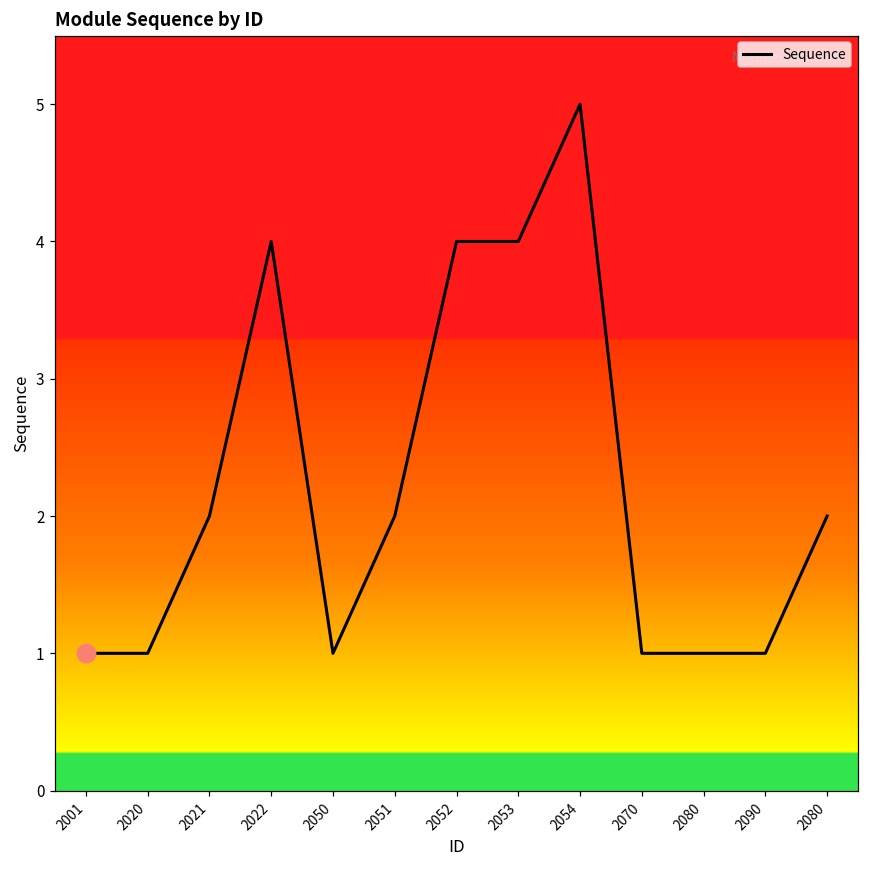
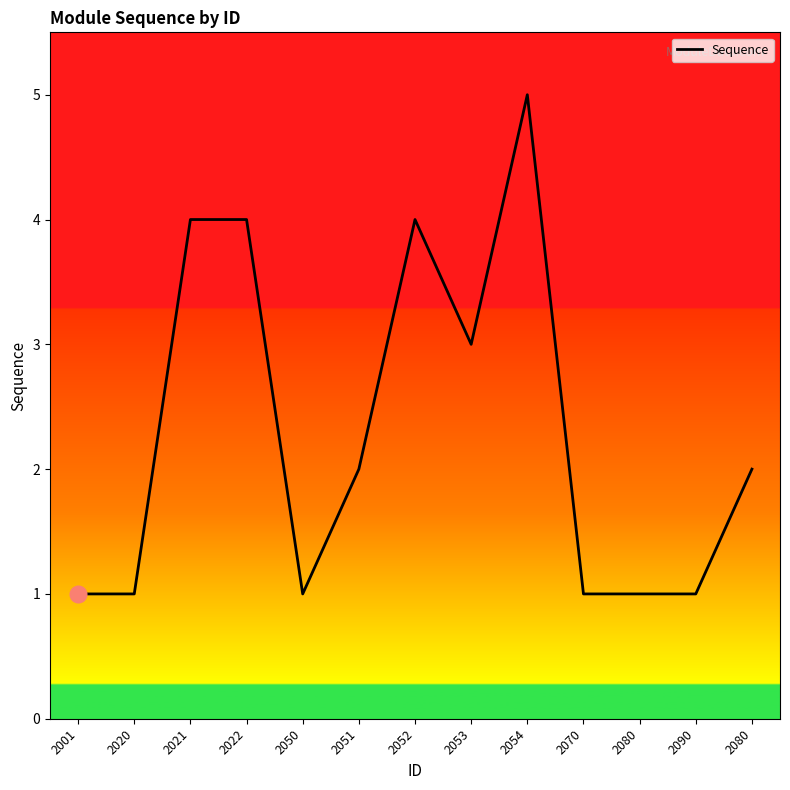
  {
    "Sequence": {
      "2020": 1,
-     "2021": 2,
+     "2021": 4,
      "2022": 4,
      "2050": 1,
      "2051": 2,
      "2052": 4,
-     "2053": 4,
+     "2053": 3,
      "2054": 5,
      "2070": 1,
      "2090": 1
    }
  }
